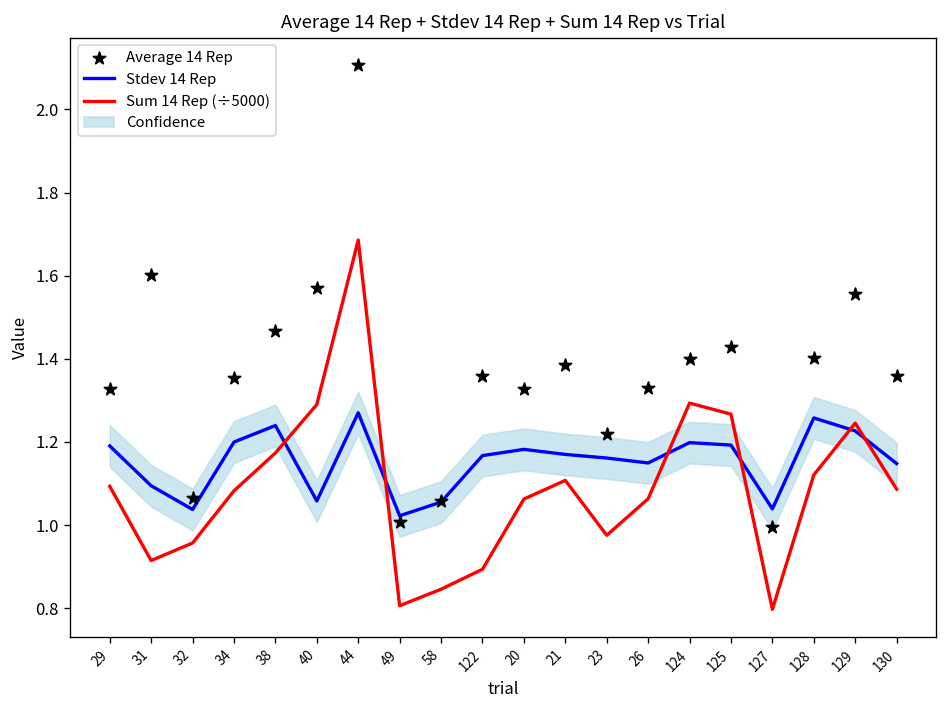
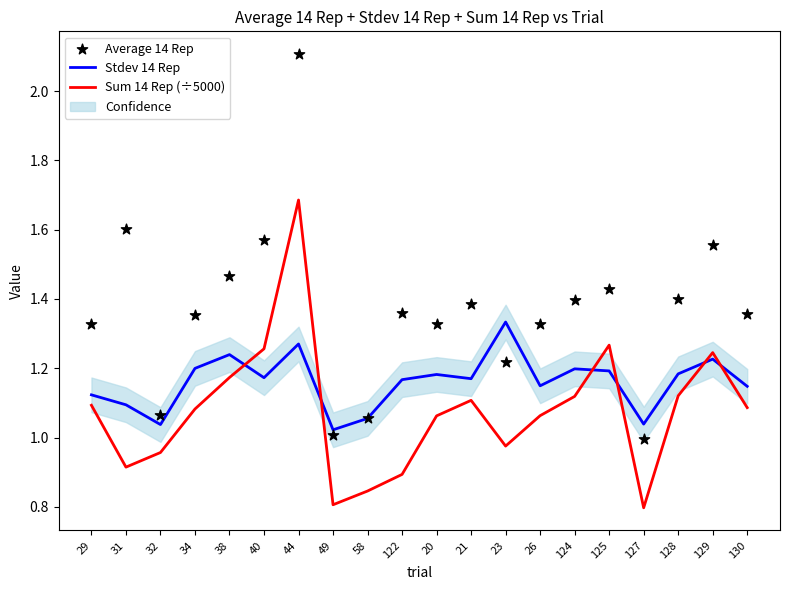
  {
    "Stdev 14 Rep": {
-     "29": 1.19,
+     "29": 1.12,
      "31": 1.09,
      "32": 1.04,
      "34": 1.20,
      "38": 1.24,
-     "40": 1.06,
+     "40": 1.17,
      "44": 1.27,
      "49": 1.02,
      "122": 1.17,
      "20": 1.18,
      "21": 1.17,
-     "23": 1.16,
+     "23": 1.33,
      "26": 1.15,
      "124": 1.20,
      "125": 1.19,
      "127": 1.04,
-     "128": 1.26,
+     "128": 1.18,
      "129": 1.23,
      "130": 1.15
    },
    "Sum 14 Rep (÷5000)": {
      "29": 1.09,
      "31": 0.91,
      "32": 0.96,
      "34": 1.08,
      "38": 1.17,
-     "40": 1.29,
+     "40": 1.26,
      "44": 1.69,
      "49": 0.81,
      "58": 0.85,
      "122": 0.89,
      "20": 1.06,
      "21": 1.11,
      "23": 0.98,
      "26": 1.06,
-     "124": 1.29,
+     "124": 1.12,
      "125": 1.27,
      "127": 0.80,
      "128": 1.12,
      "129": 1.25,
      "130": 1.09
    }
  }
